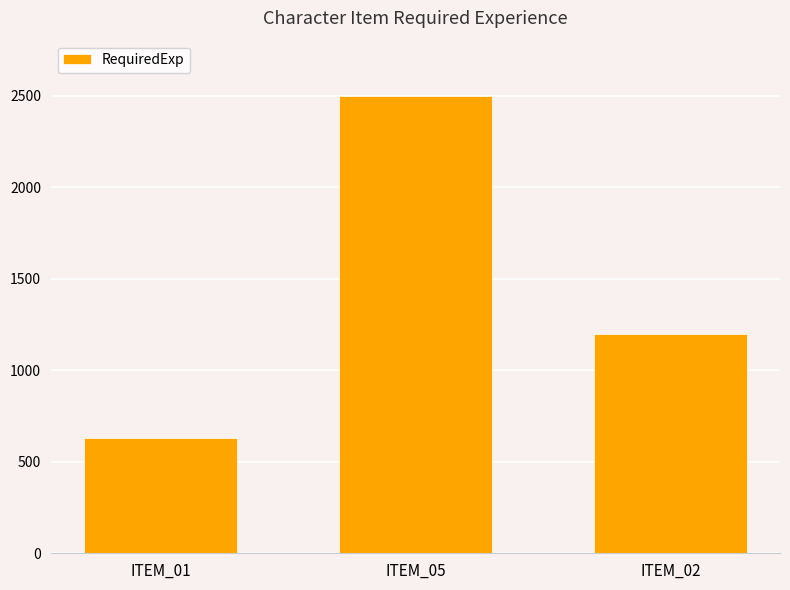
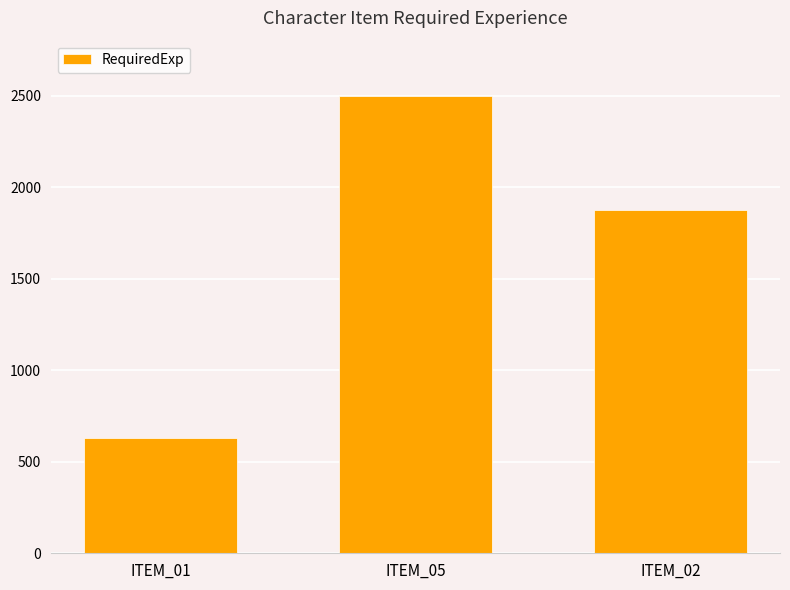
  {
    "ITEM_01": 630,
    "ITEM_05": 2500,
-   "ITEM_02": 1200
+   "ITEM_02": 1880
  }
